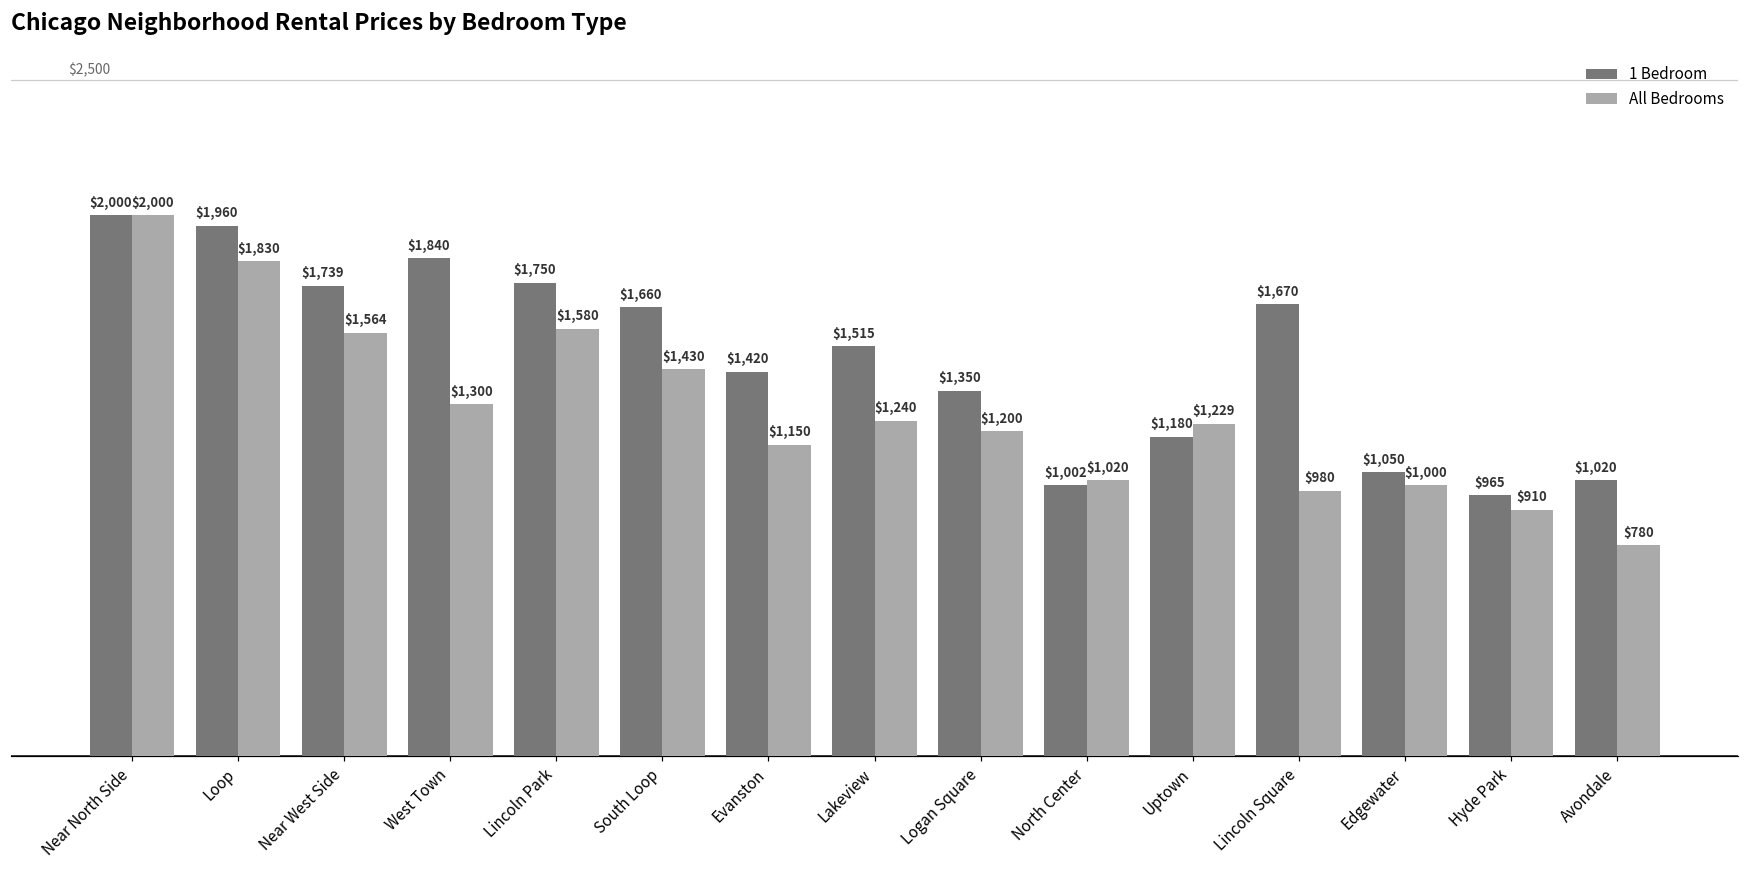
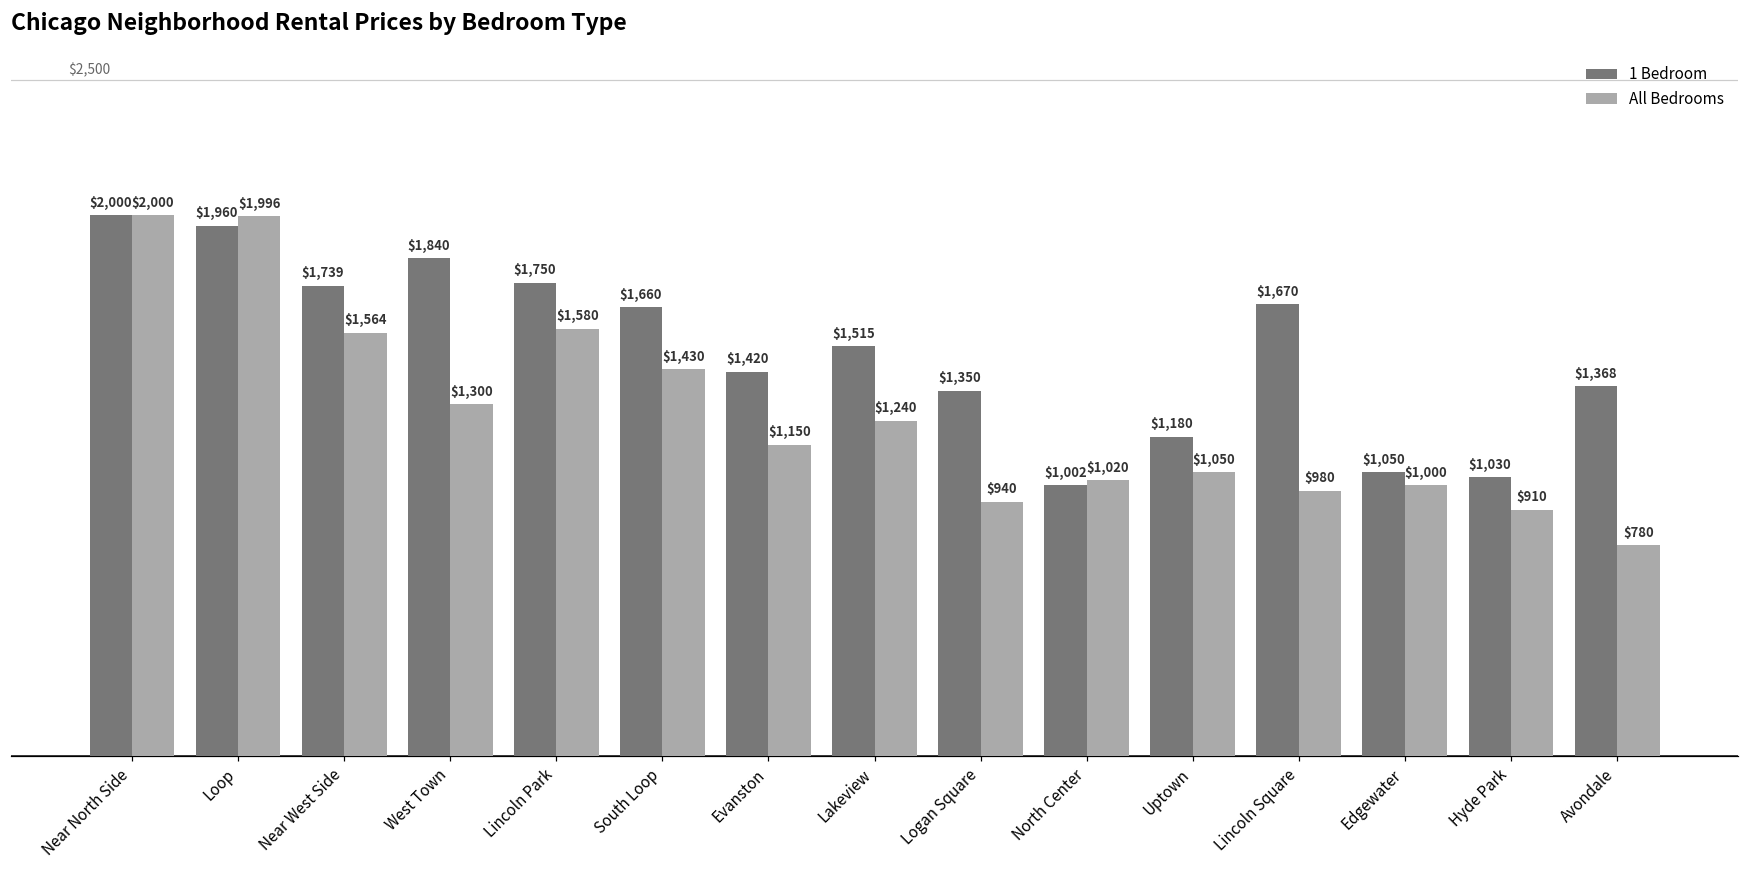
  {
    "1 Bedroom": {
      "Near North Side": "$2,000",
      "Loop": "$1,960",
      "Near West Side": "$1,739",
      "West Town": "$1,840",
      "Lincoln Park": "$1,750",
      "South Loop": "$1,660",
      "Evanston": "$1,420",
      "Lakeview": "$1,515",
      "Logan Square": "$1,350",
      "North Center": "$1,002",
      "Uptown": "$1,180",
      "Lincoln Square": "$1,670",
      "Edgewater": "$1,050",
-     "Hyde Park": "$965",
-     "Avondale": "$1,020"
+     "Hyde Park": "$1,030",
+     "Avondale": "$1,368"
    },
    "All Bedrooms": {
      "Near North Side": "$2,000",
-     "Loop": "$1,830",
+     "Loop": "$1,996",
      "Near West Side": "$1,564",
      "West Town": "$1,300",
      "Lincoln Park": "$1,580",
      "South Loop": "$1,430",
      "Evanston": "$1,150",
      "Lakeview": "$1,240",
-     "Logan Square": "$1,200",
+     "Logan Square": "$940",
      "North Center": "$1,020",
-     "Uptown": "$1,229",
+     "Uptown": "$1,050",
      "Lincoln Square": "$980",
      "Edgewater": "$1,000",
      "Hyde Park": "$910",
      "Avondale": "$780"
    }
  }
